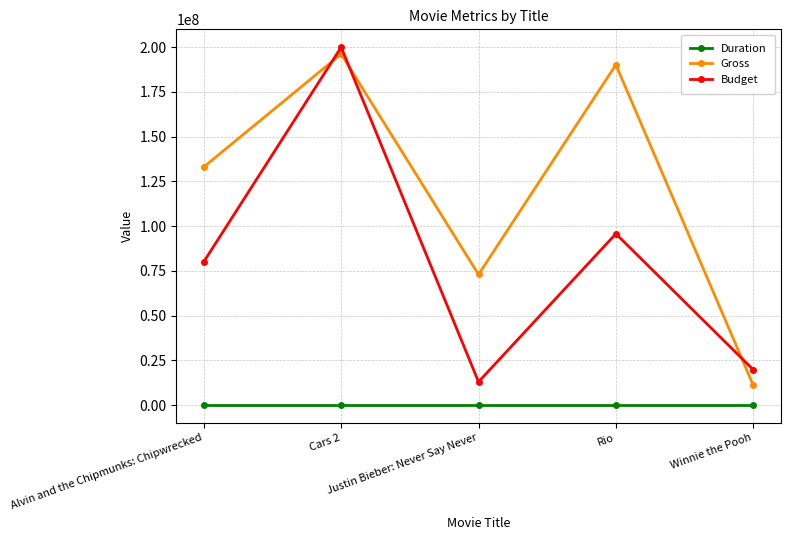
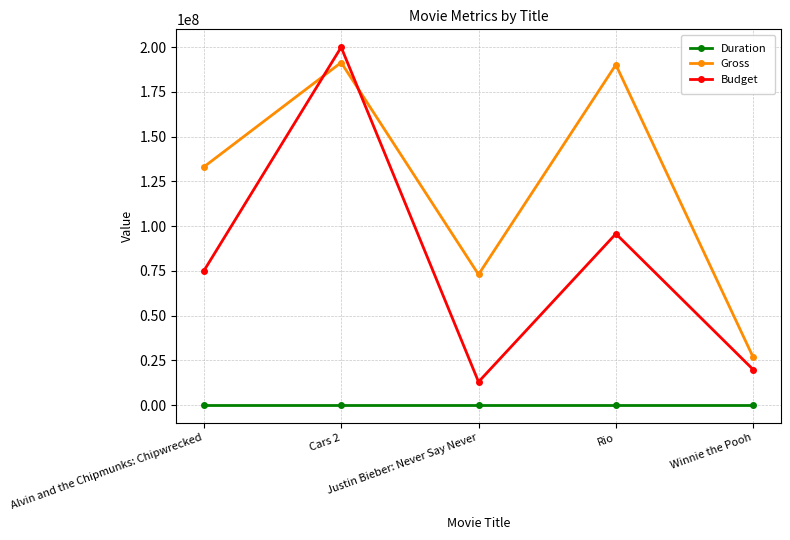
  {
    "Duration": {
      "Alvin and the Chipmunks: Chipwrecked": 0,
      "Cars 2": 0,
      "Justin Bieber: Never Say Never": 0,
      "Rio": 0,
      "Winnie the Pooh": 0
    },
    "Gross": {
      "Alvin and the Chipmunks: Chipwrecked": 133000000,
-     "Cars 2": 196000000,
+     "Cars 2": 191000000,
      "Justin Bieber: Never Say Never": 73000000,
      "Rio": 190000000,
-     "Winnie the Pooh": 11000000
+     "Winnie the Pooh": 27000000
    },
    "Budget": {
-     "Alvin and the Chipmunks: Chipwrecked": 80000000,
+     "Alvin and the Chipmunks: Chipwrecked": 75000000,
      "Cars 2": 200000000,
      "Justin Bieber: Never Say Never": 13000000,
      "Rio": 96000000,
      "Winnie the Pooh": 20000000
    }
  }
